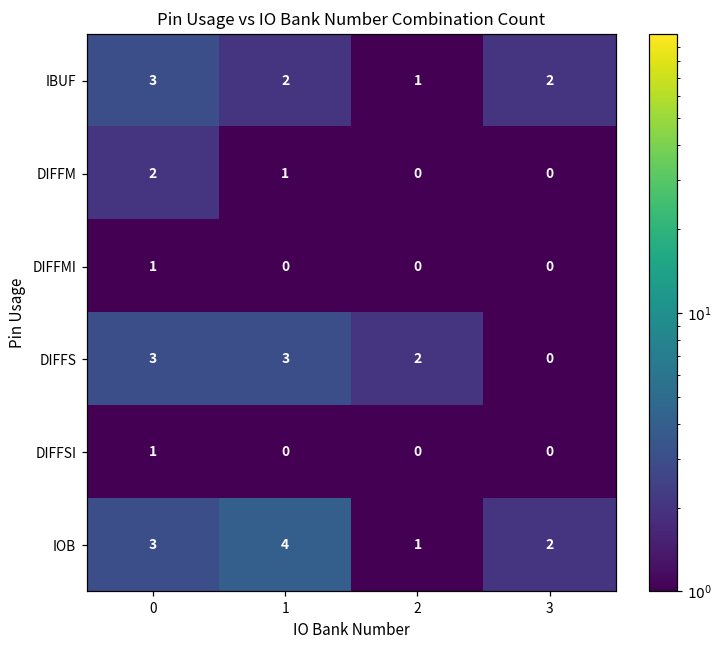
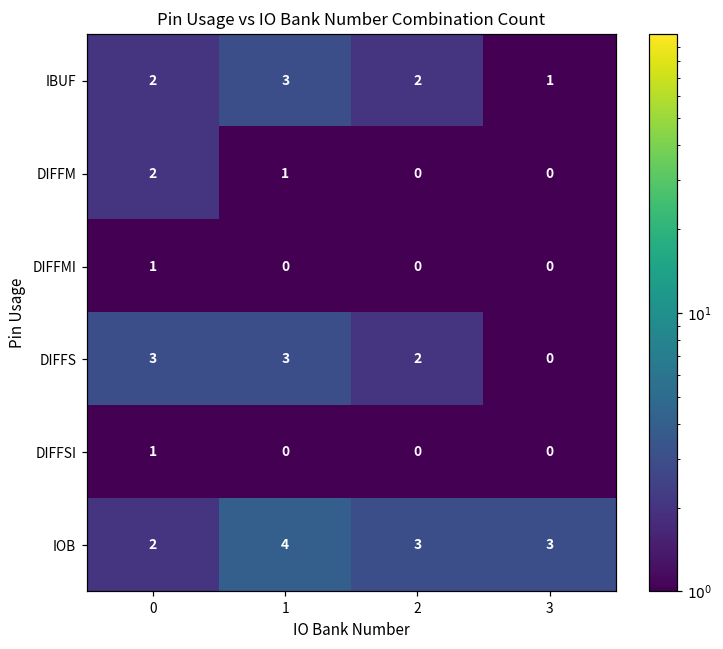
  {
    "IBUF": {
-     "0": 3,
-     "1": 2,
-     "2": 1,
-     "3": 2
+     "0": 2,
+     "1": 3,
+     "2": 2,
+     "3": 1
    },
    "DIFFM": {
      "0": 2,
      "1": 1,
      "2": 0,
      "3": 0
    },
    "DIFFMI": {
      "0": 1,
      "1": 0,
      "2": 0,
      "3": 0
    },
    "DIFFS": {
      "0": 3,
      "1": 3,
      "2": 2,
      "3": 0
    },
    "DIFFSI": {
      "0": 1,
      "1": 0,
      "2": 0,
      "3": 0
    },
    "IOB": {
-     "0": 3,
+     "0": 2,
      "1": 4,
-     "2": 1,
-     "3": 2
+     "2": 3,
+     "3": 3
    }
  }
